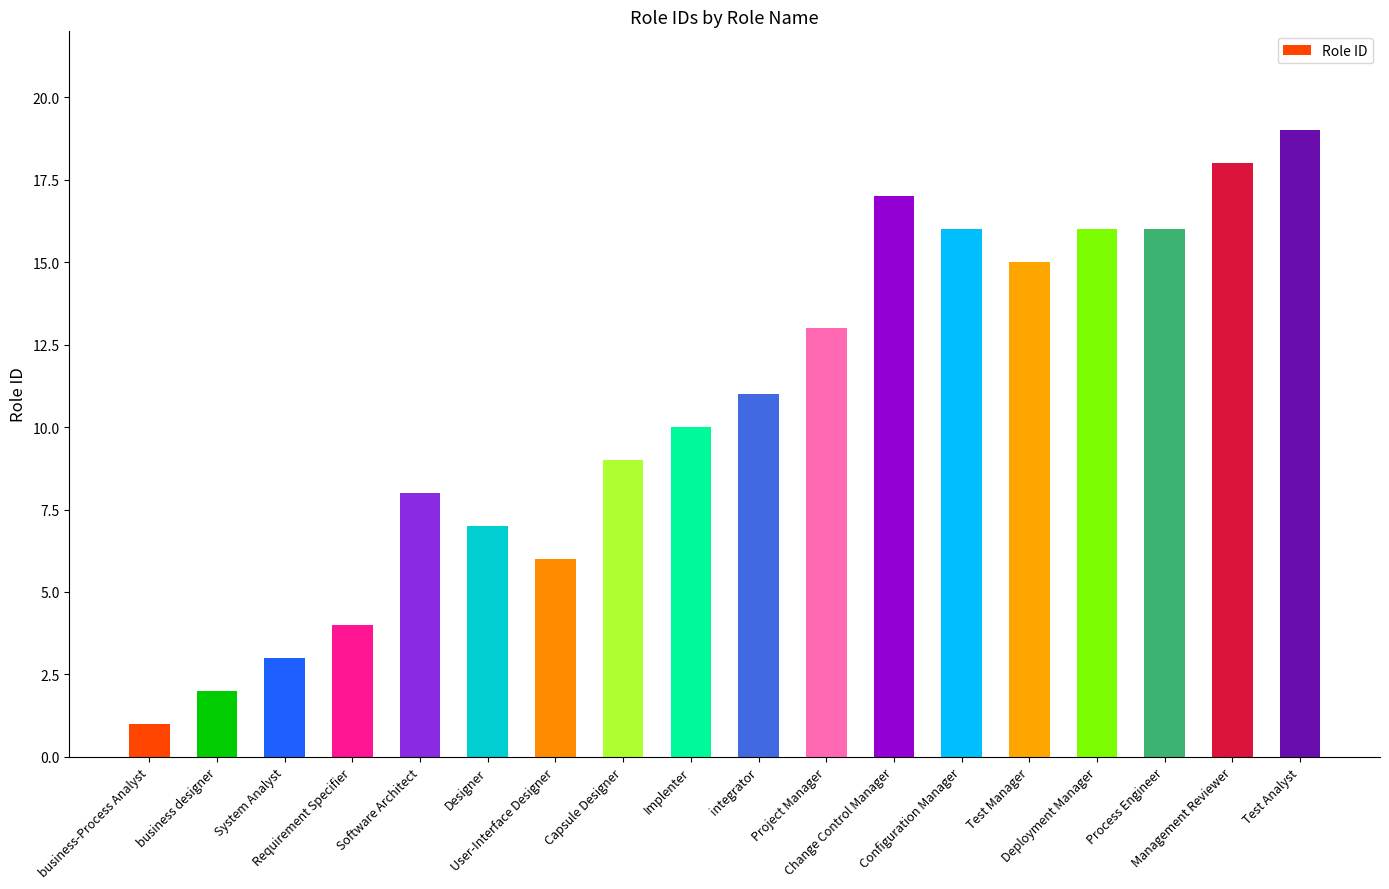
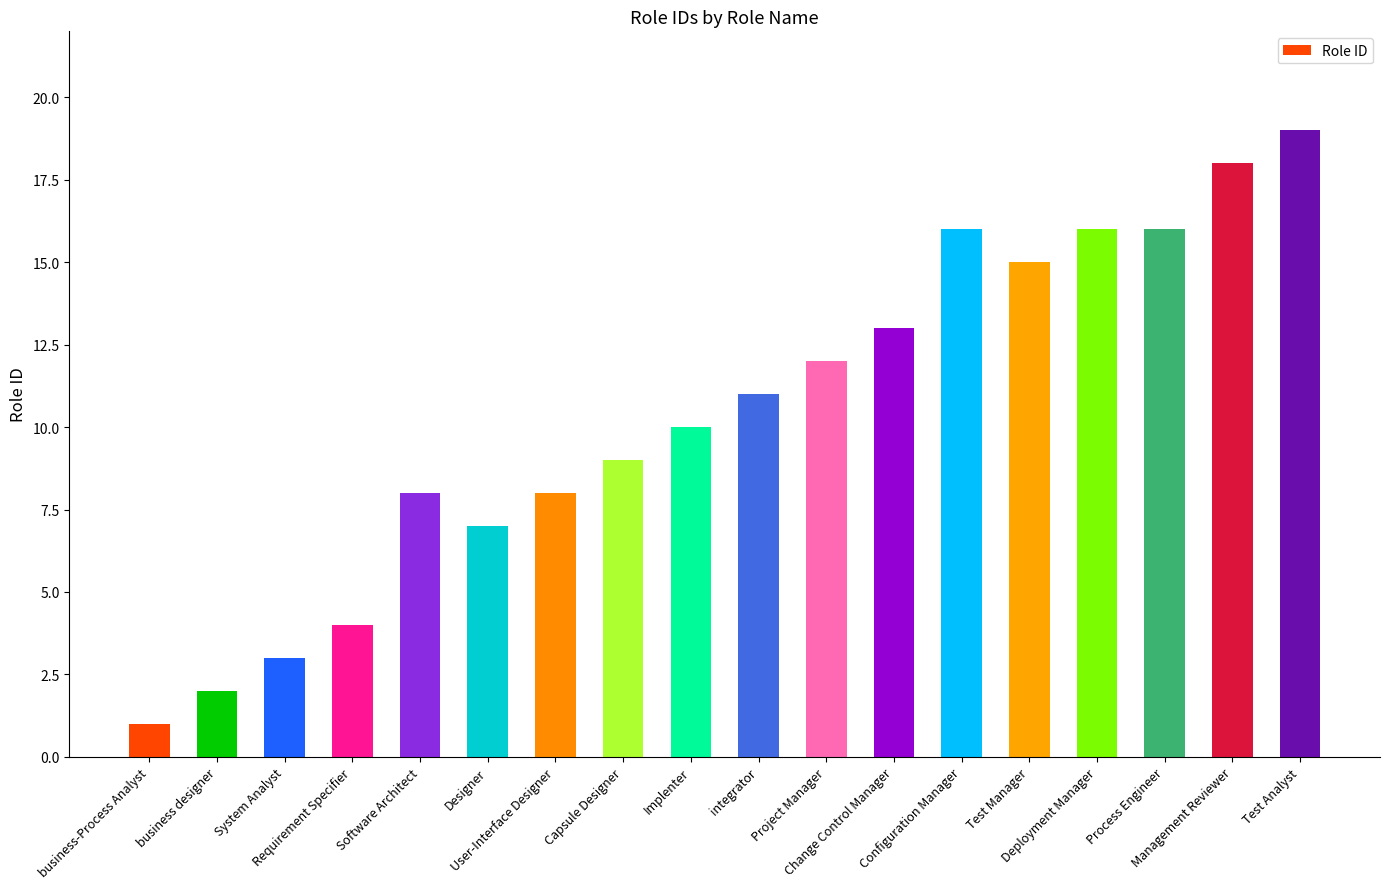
  {
    "business-Process Analyst": 1,
    "business designer": 2,
    "System Analyst": 3,
    "Requirement Specifier": 4,
    "Software Architect": 8,
    "Designer": 7,
-   "User-Interface Designer": 6,
+   "User-Interface Designer": 8,
    "Capsule Designer": 9,
    "Implenter": 10,
    "integrator": 11,
-   "Project Manager": 13,
-   "Change Control Manager": 17,
+   "Project Manager": 12,
+   "Change Control Manager": 13,
    "Configuration Manager": 16,
    "Test Manager": 15,
    "Deployment Manager": 16,
    "Process Engineer": 16,
    "Management Reviewer": 18,
    "Test Analyst": 19
  }
